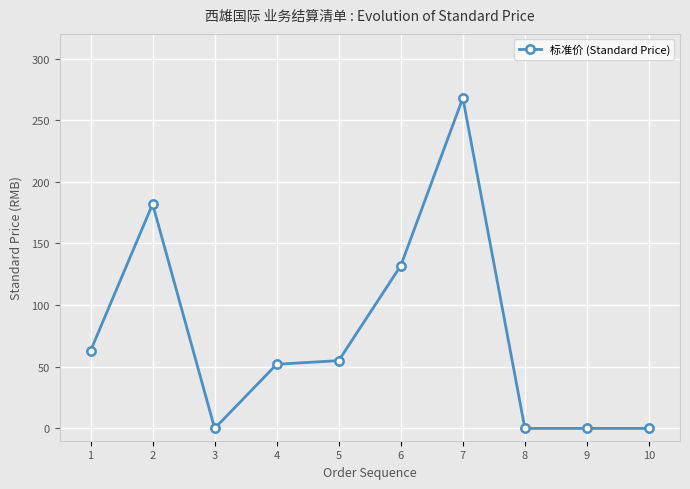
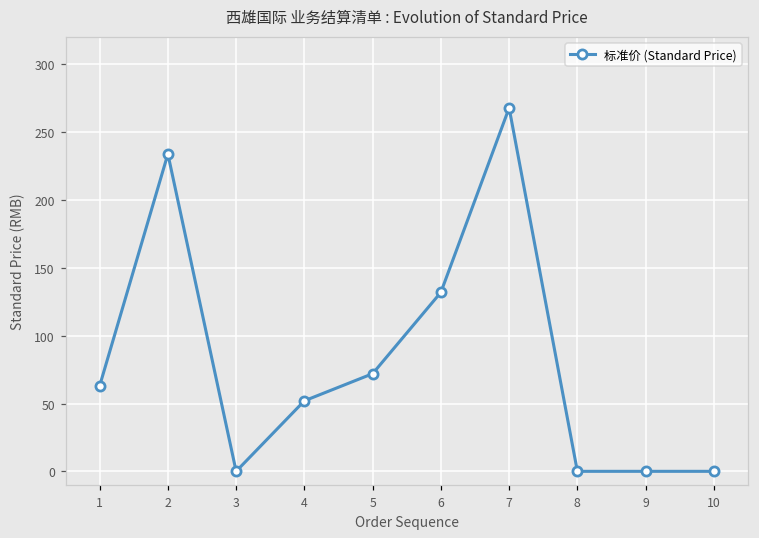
  {
    "1": 63,
-   "2": 182,
+   "2": 234,
    "3": 0,
    "4": 52,
-   "5": 55,
+   "5": 72,
    "6": 132,
    "7": 268,
    "8": 0,
    "9": 0,
    "10": 0
  }
